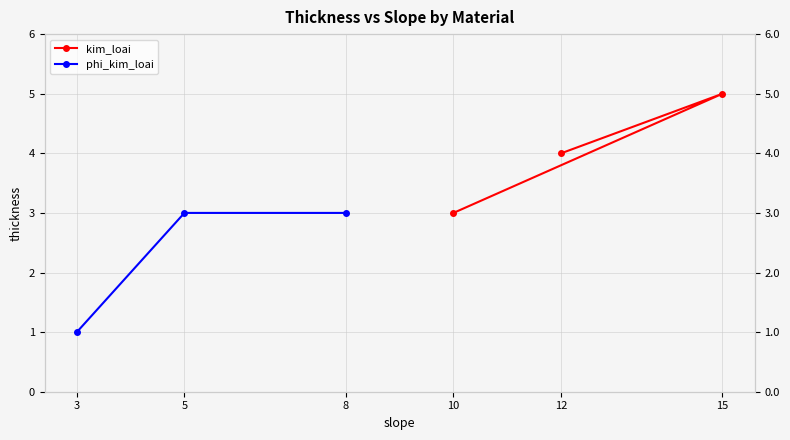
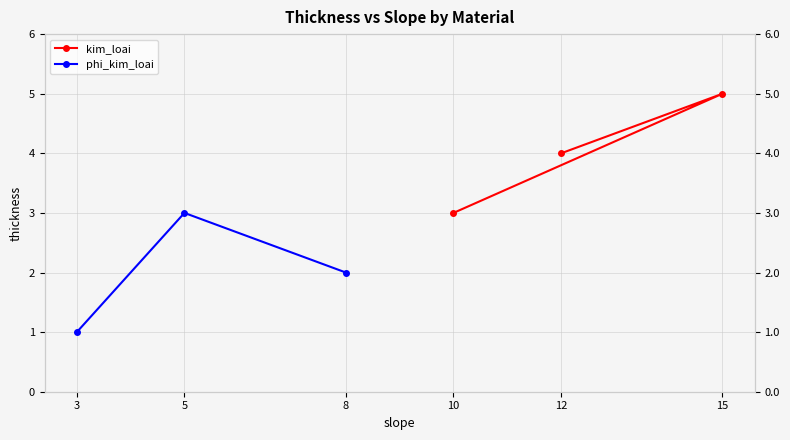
  {
    "phi_kim_loai": {
      "3": 1,
      "5": 3,
-     "8": 3
+     "8": 2
    }
  }
